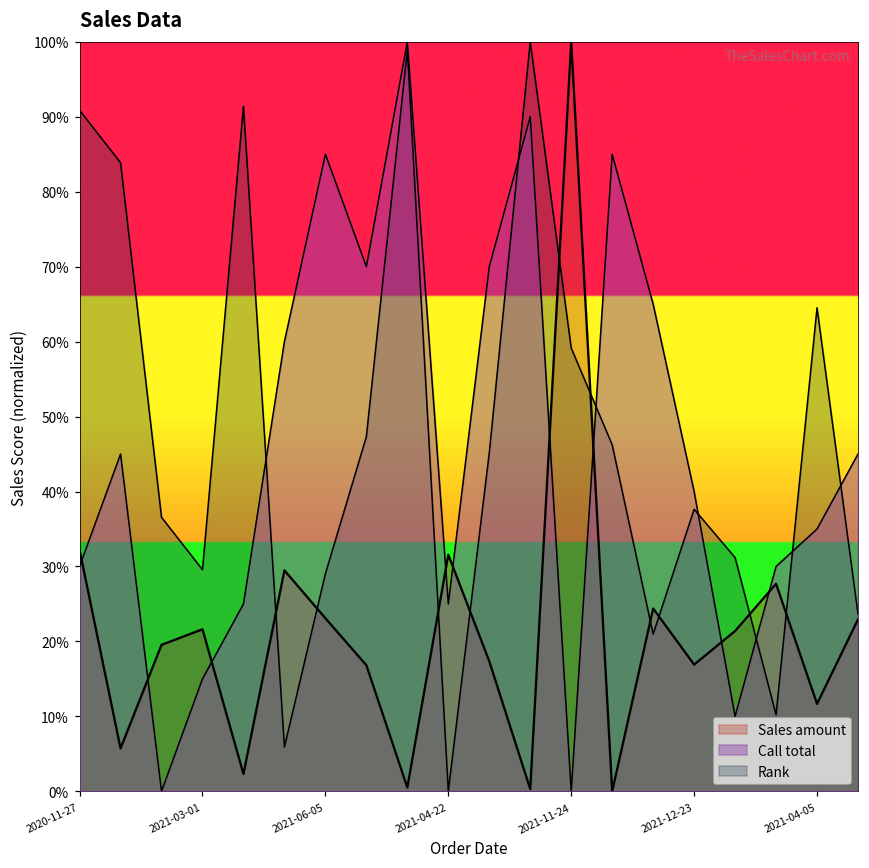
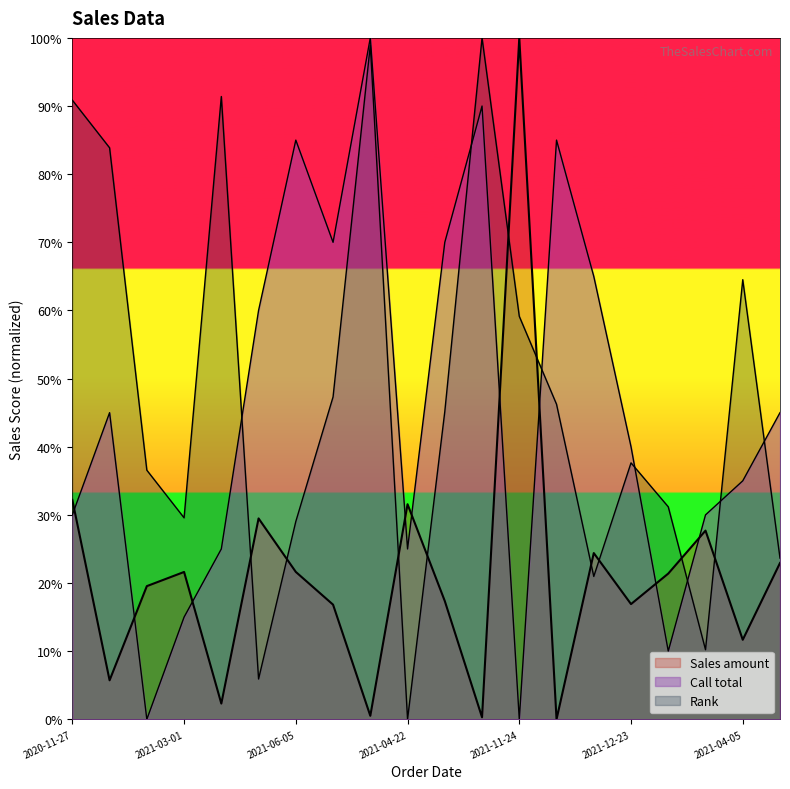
  {
    "Sales amount": {
      "2020-11-27": "32%",
      "2021-03-01": "22%",
-     "2021-06-05": "23%",
+     "2021-06-05": "22%",
      "2021-11-24": "100%",
      "2021-12-23": "17%"
    }
  }
